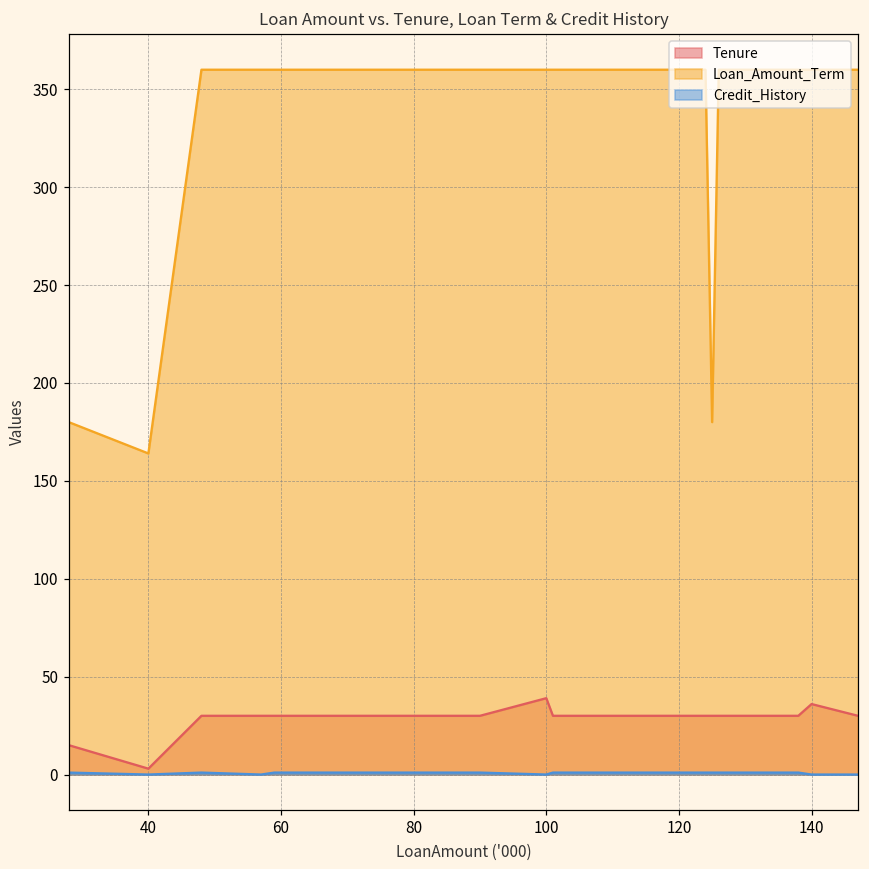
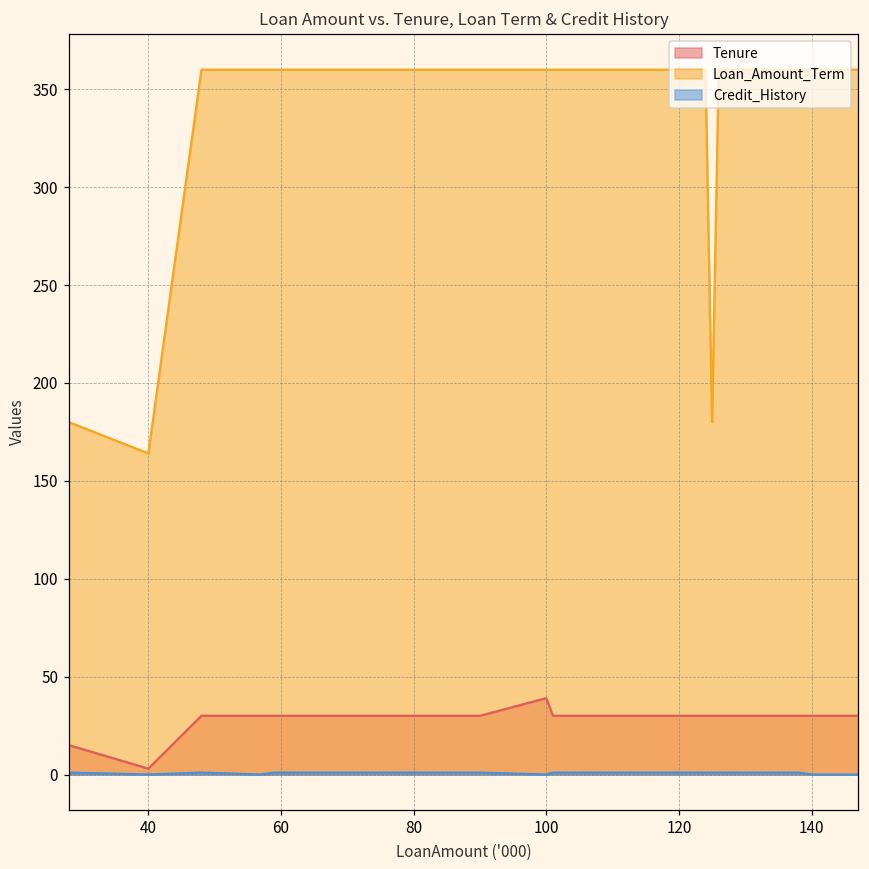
  {
    "Tenure": {
      "40": 3,
      "100": 39,
-     "140": 36
+     "140": 30
    },
    "Loan_Amount_Term": {
      "40": 164,
      "100": 360
    },
    "Credit_History": {
      "40": 0,
      "100": 0,
      "140": 0
    }
  }
